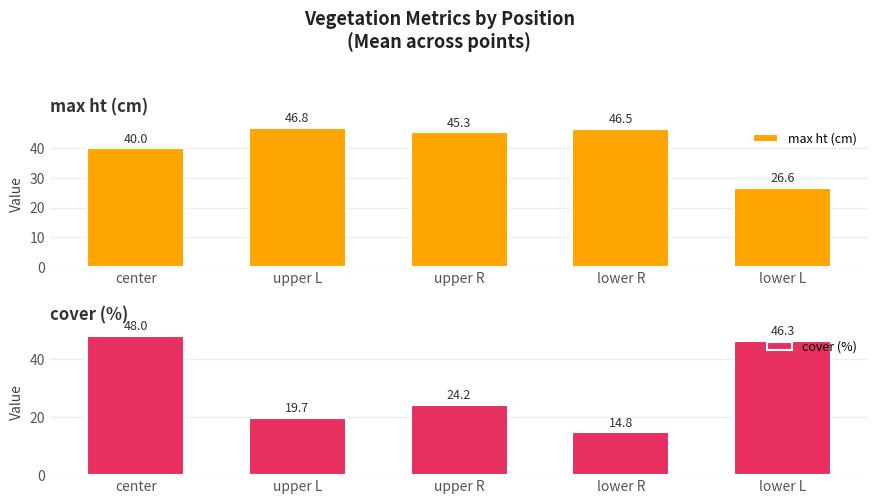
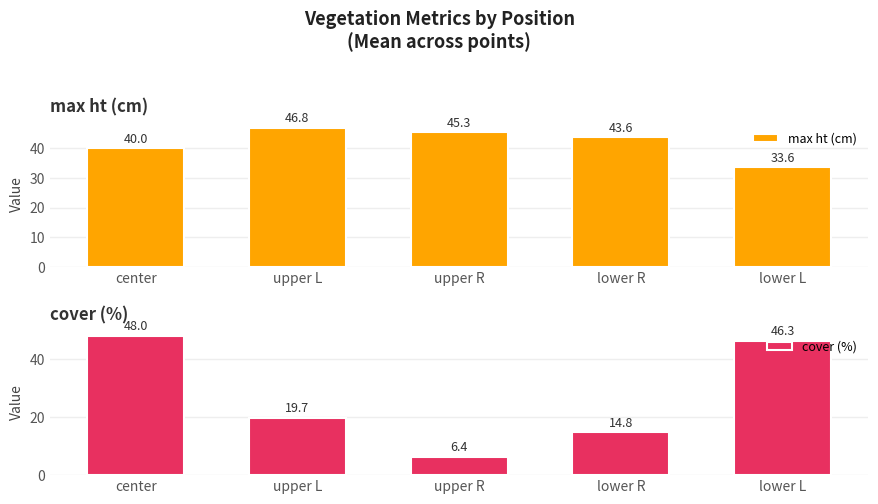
  {
    "max ht (cm)": {
      "center": 40.0,
      "upper L": 46.8,
      "upper R": 45.3,
-     "lower R": 46.5,
-     "lower L": 26.6
+     "lower R": 43.6,
+     "lower L": 33.6
    },
    "cover (%)": {
      "center": 48.0,
      "upper L": 19.7,
-     "upper R": 24.2,
+     "upper R": 6.4,
      "lower R": 14.8,
      "lower L": 46.3
    }
  }
